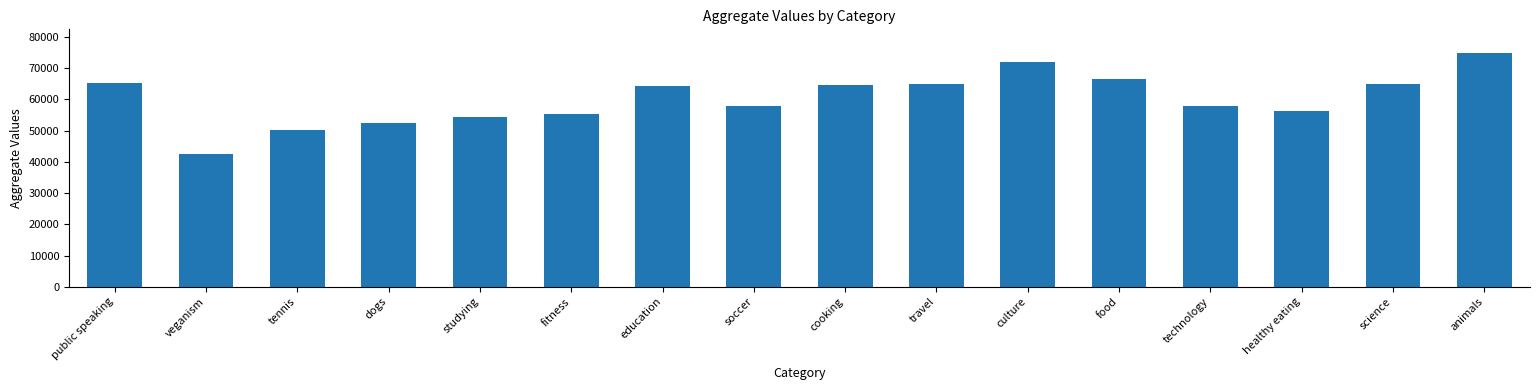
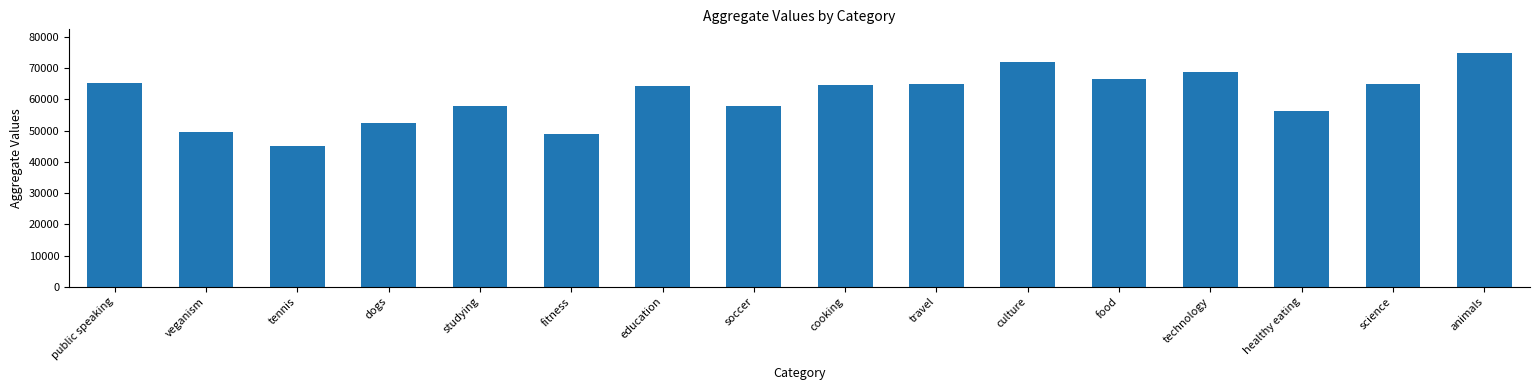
  {
    "public speaking": 65000,
-   "veganism": 42000,
-   "tennis": 50000,
+   "veganism": 50000,
+   "tennis": 45000,
    "dogs": 53000,
-   "studying": 54000,
-   "fitness": 55000,
+   "studying": 58000,
+   "fitness": 49000,
    "education": 64000,
    "soccer": 58000,
    "cooking": 65000,
    "travel": 65000,
    "culture": 72000,
    "food": 67000,
-   "technology": 58000,
+   "technology": 69000,
    "healthy eating": 56000,
    "science": 65000,
    "animals": 75000
  }
